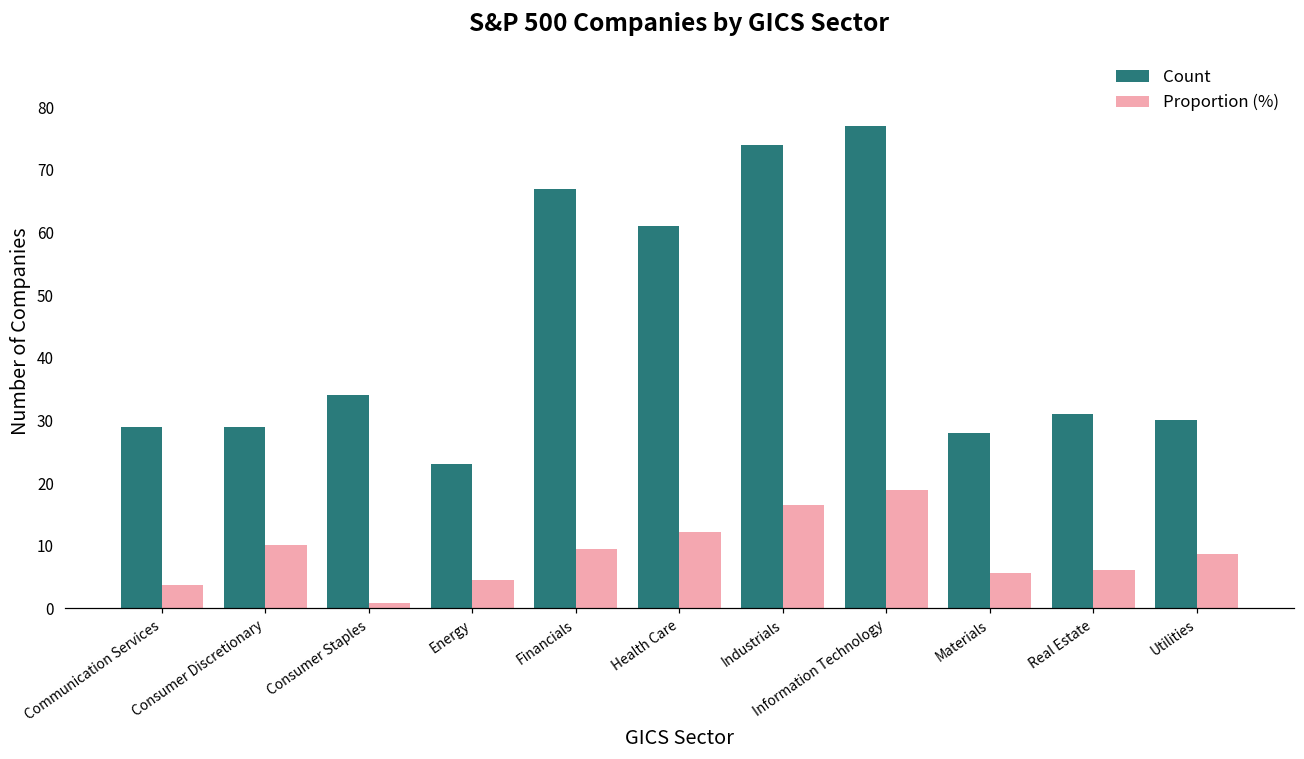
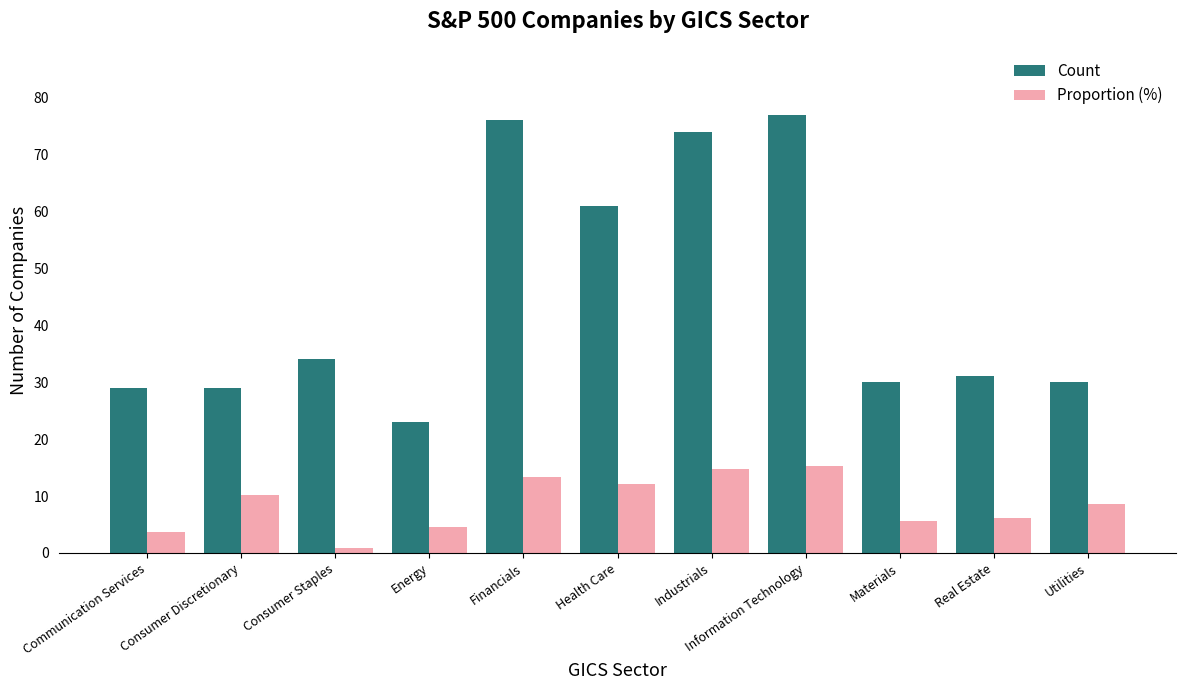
  {
    "Count": {
      "Communication Services": 29,
      "Consumer Discretionary": 29,
      "Consumer Staples": 34,
      "Energy": 23,
-     "Financials": 67,
+     "Financials": 76,
      "Health Care": 61,
      "Industrials": 74,
      "Information Technology": 77,
-     "Materials": 28,
+     "Materials": 30,
      "Real Estate": 31,
      "Utilities": 30
    },
    "Proportion (%)": {
      "Communication Services": 4,
      "Consumer Discretionary": 10,
      "Consumer Staples": 1,
      "Energy": 5,
-     "Financials": 9,
+     "Financials": 13,
      "Health Care": 12,
-     "Industrials": 17,
-     "Information Technology": 19,
+     "Industrials": 15,
+     "Information Technology": 15,
      "Materials": 6,
      "Real Estate": 6,
      "Utilities": 9
    }
  }
